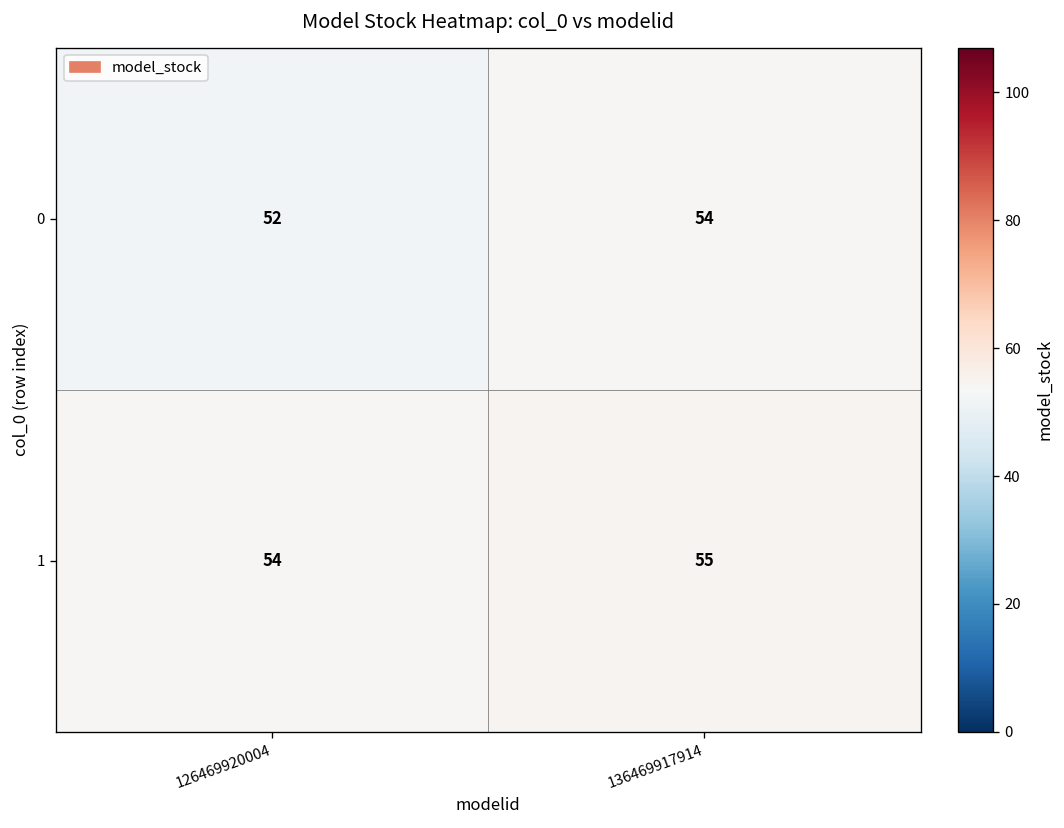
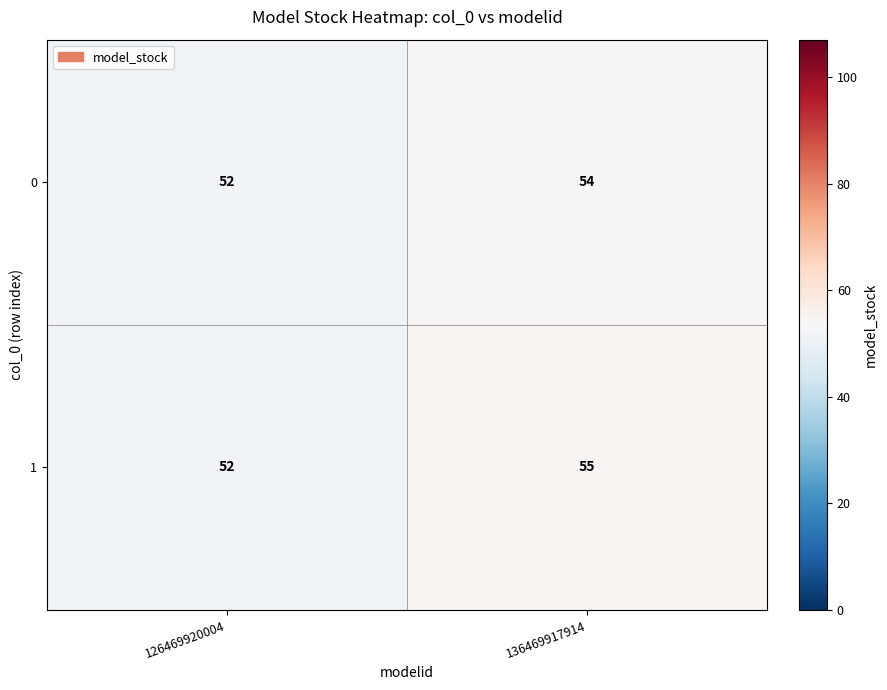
  {
    "0": {
      "126469920004": 52,
      "136469917914": 54
    },
    "1": {
-     "126469920004": 54,
+     "126469920004": 52,
      "136469917914": 55
    }
  }
